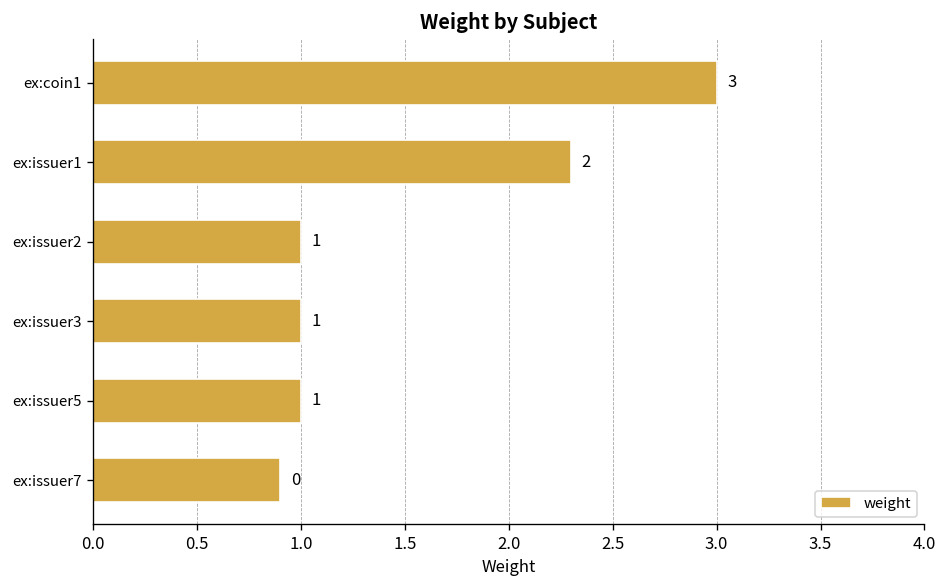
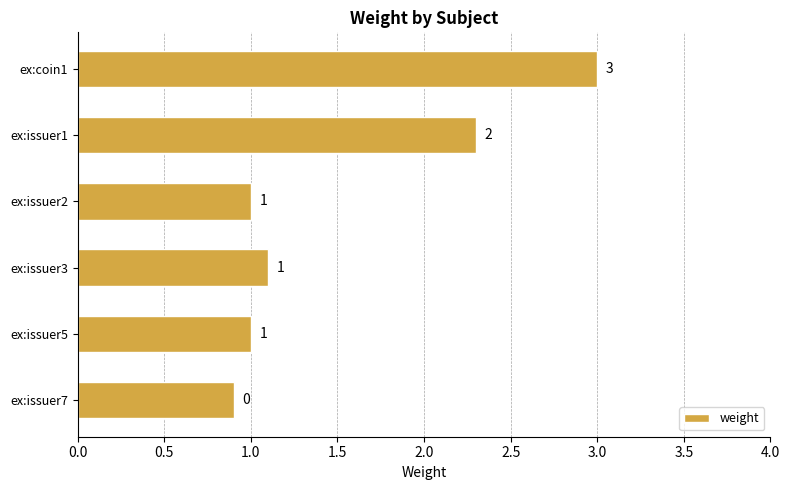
  {
-   "ex:issuer3": 1.0
+   "ex:issuer3": 1.1
  }
